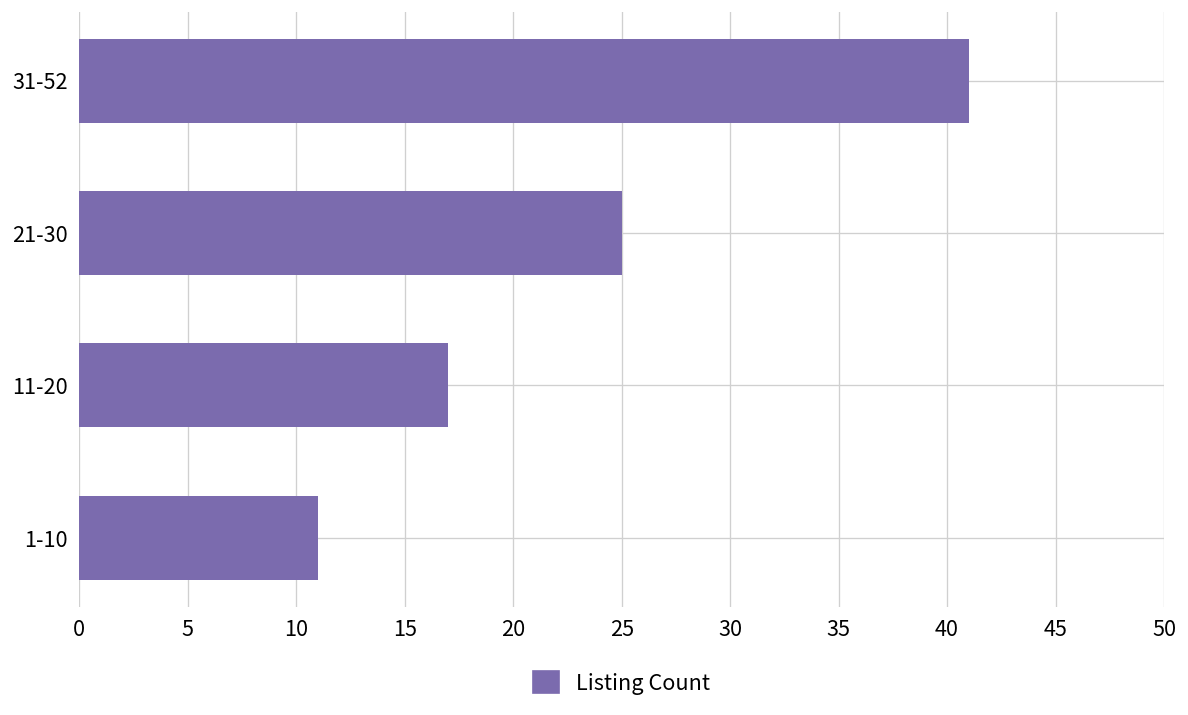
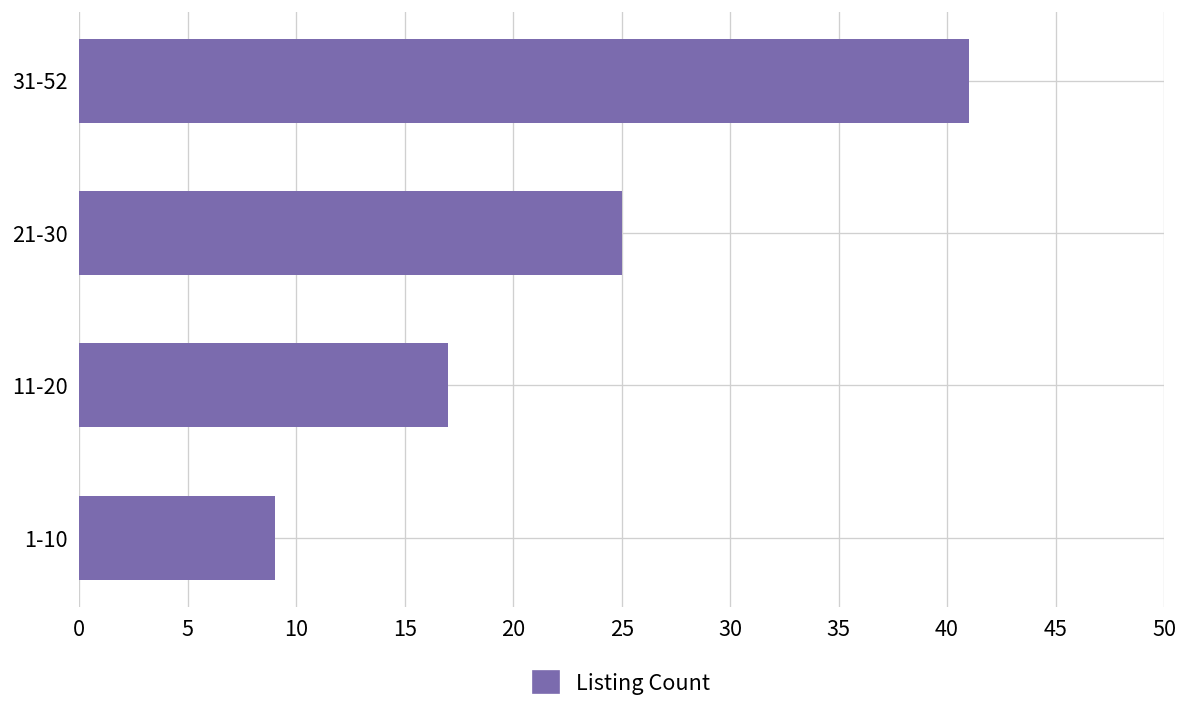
  {
    "31-52": 41,
    "21-30": 25,
    "11-20": 17,
-   "1-10": 11
+   "1-10": 9
  }
